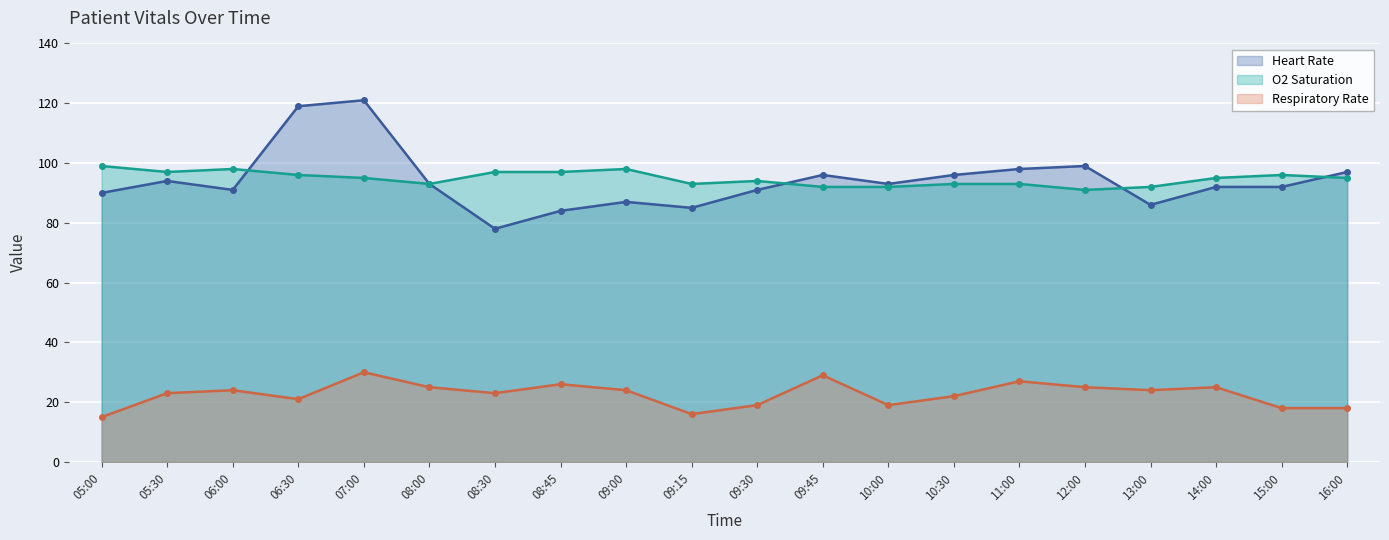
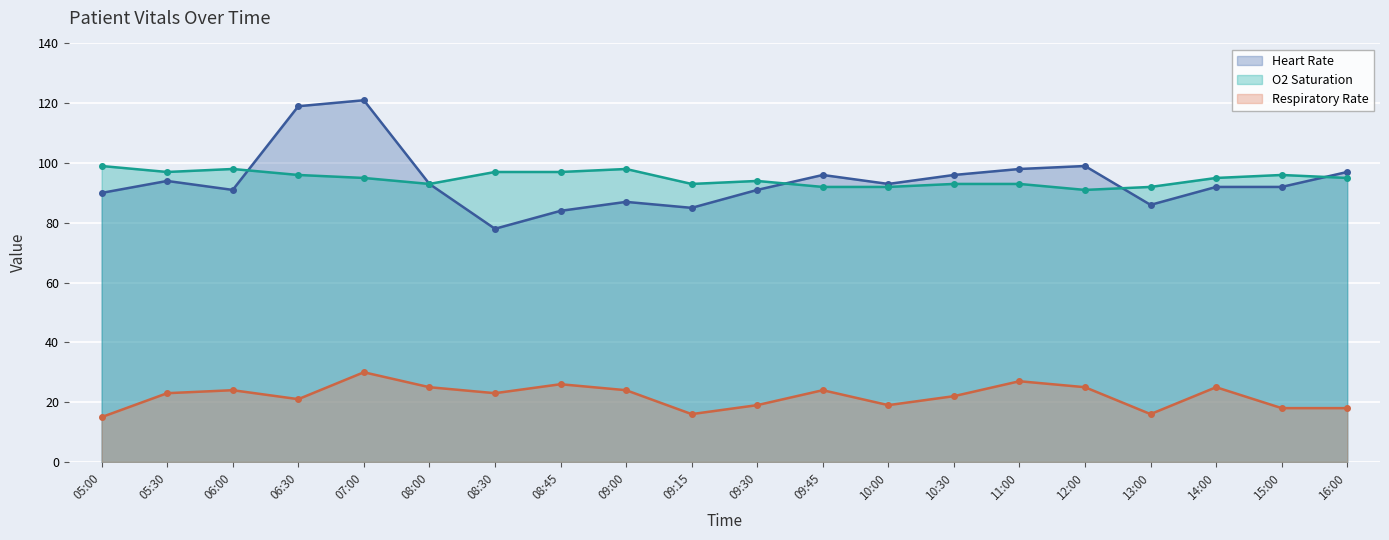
  {
    "Respiratory Rate": {
      "05:00": 15,
      "05:30": 23,
      "06:00": 24,
      "06:30": 21,
      "07:00": 30,
      "08:00": 25,
      "08:30": 23,
      "08:45": 26,
      "09:00": 24,
      "09:15": 16,
      "09:30": 19,
-     "09:45": 29,
+     "09:45": 24,
      "10:00": 19,
      "10:30": 22,
      "11:00": 27,
      "12:00": 25,
-     "13:00": 24,
+     "13:00": 16,
      "14:00": 25,
      "15:00": 18,
      "16:00": 18
    }
  }
